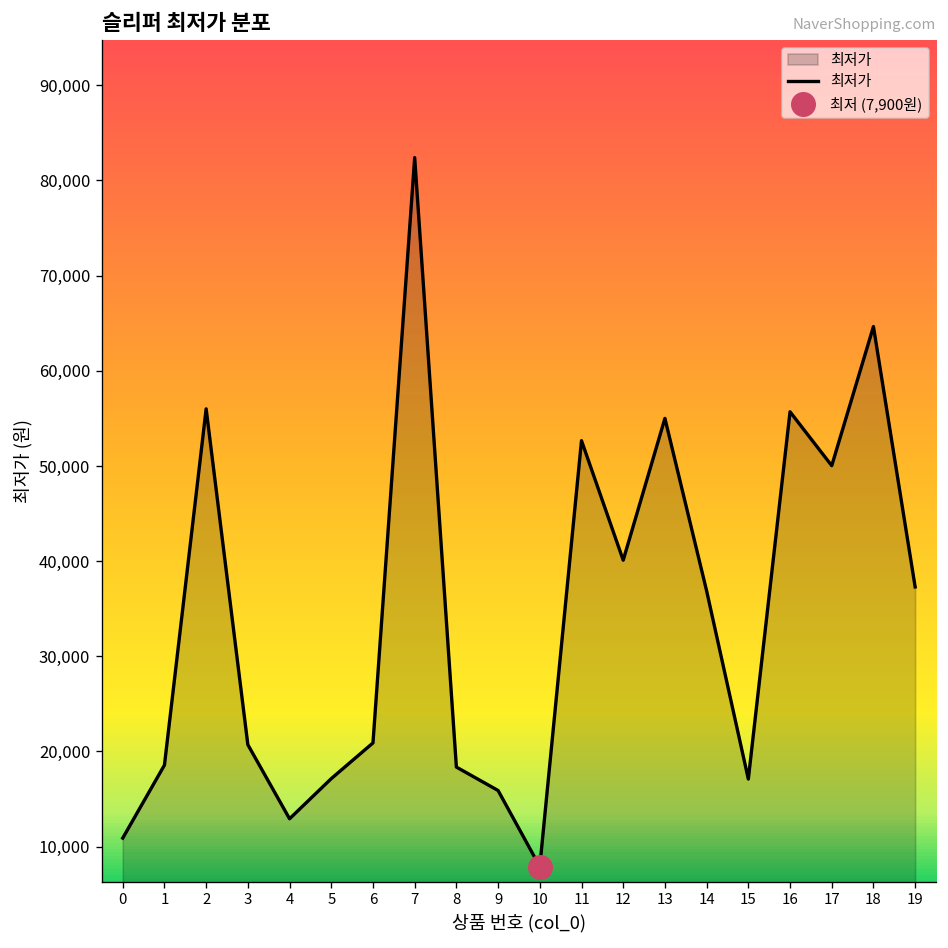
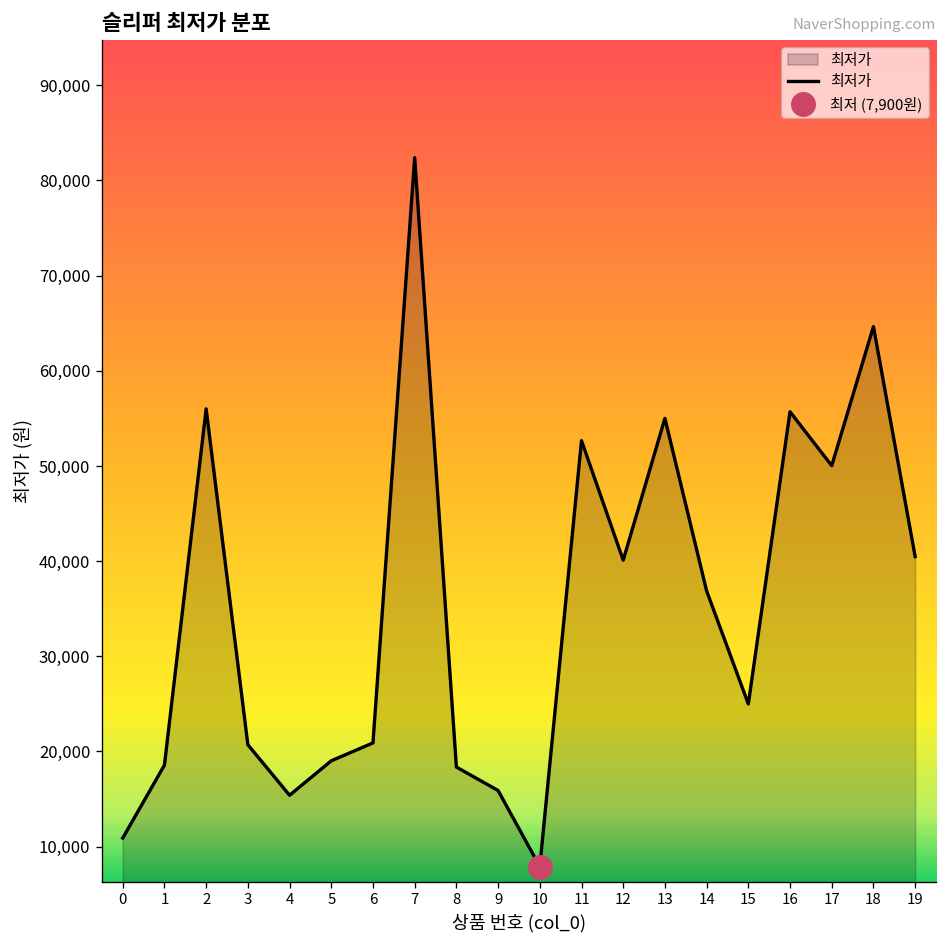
  {
    "최저가": {
      "0": "11,000",
      "1": "19,000",
      "2": "56,000",
      "3": "21,000",
-     "4": "13,000",
-     "5": "17,000",
+     "4": "15,000",
+     "5": "19,000",
      "6": "21,000",
      "7": "82,000",
      "8": "18,000",
      "9": "16,000",
      "11": "53,000",
      "12": "40,000",
      "13": "55,000",
      "14": "37,000",
-     "15": "17,000",
+     "15": "25,000",
      "16": "56,000",
      "17": "50,000",
      "18": "65,000",
-     "19": "37,000"
+     "19": "40,000"
    }
  }
